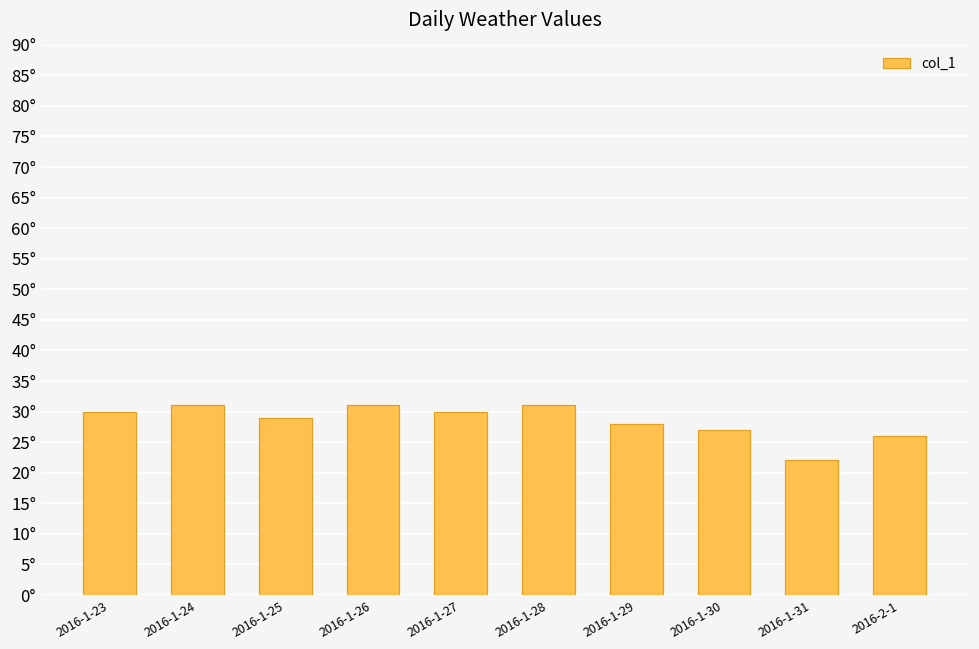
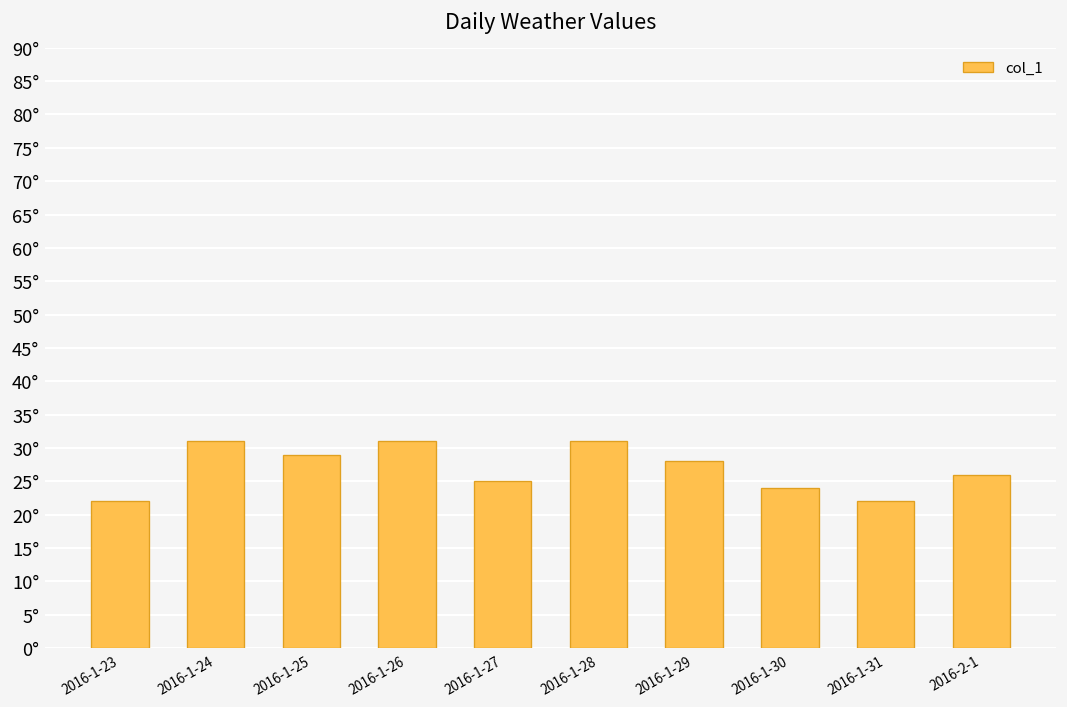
  {
-   "2016-1-23": "30°",
+   "2016-1-23": "22°",
    "2016-1-24": "31°",
    "2016-1-25": "29°",
    "2016-1-26": "31°",
-   "2016-1-27": "30°",
+   "2016-1-27": "25°",
    "2016-1-28": "31°",
    "2016-1-29": "28°",
-   "2016-1-30": "27°",
+   "2016-1-30": "24°",
    "2016-1-31": "22°",
    "2016-2-1": "26°"
  }
